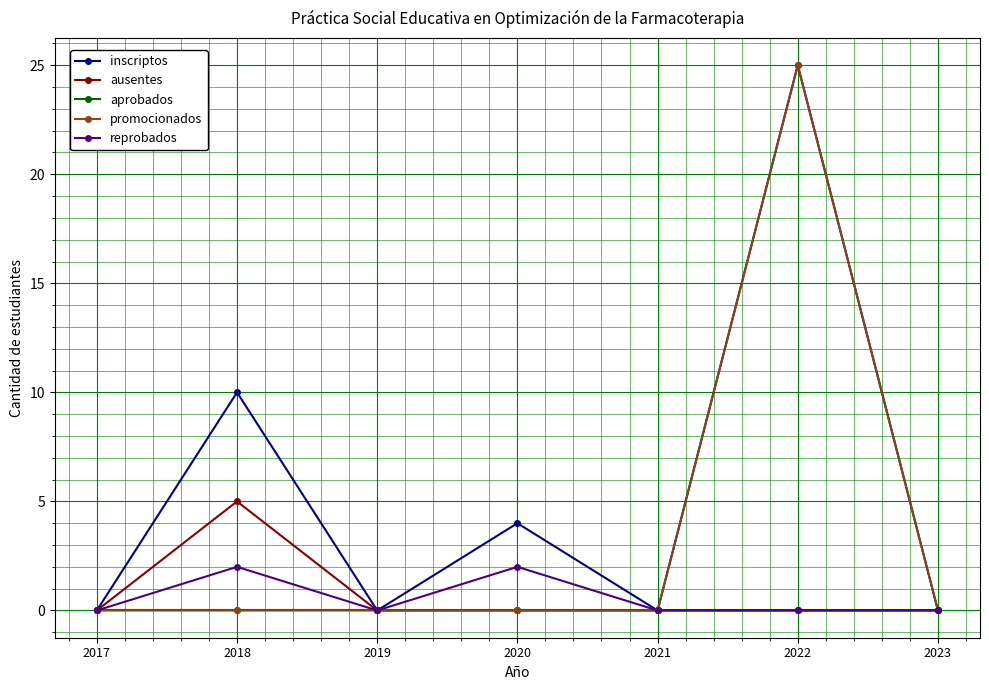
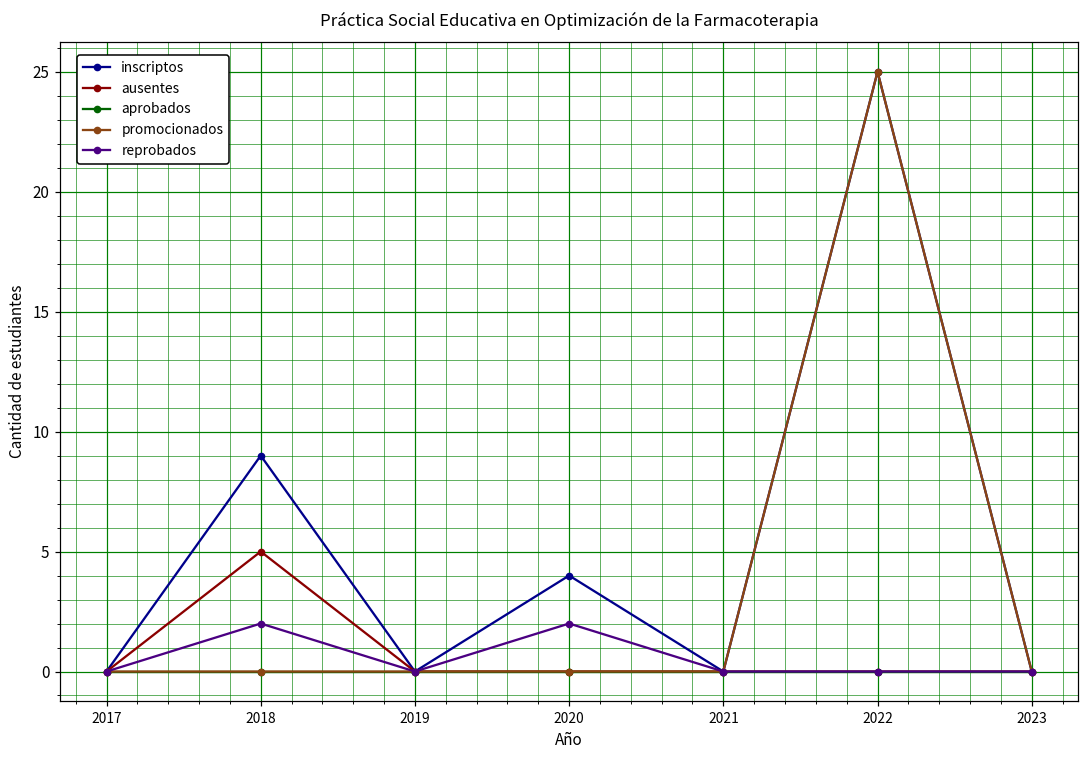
  {
    "inscriptos": {
-     "2018": 10,
+     "2018": 9,
      "2020": 4
    },
    "ausentes": {
      "2018": 5
    },
    "reprobados": {
      "2018": 2,
      "2020": 2
    }
  }
